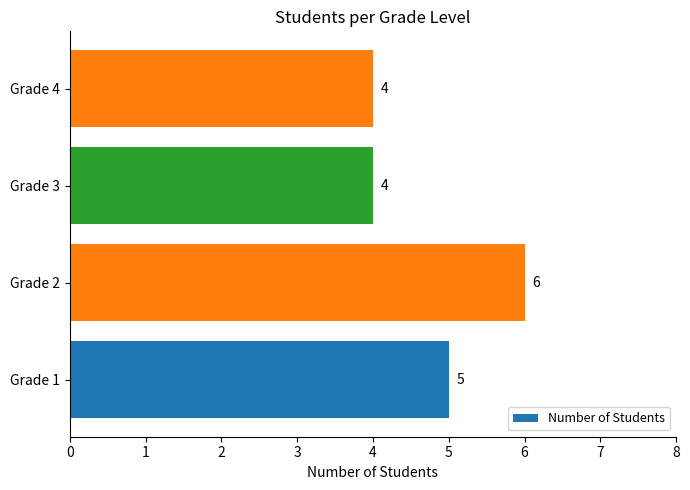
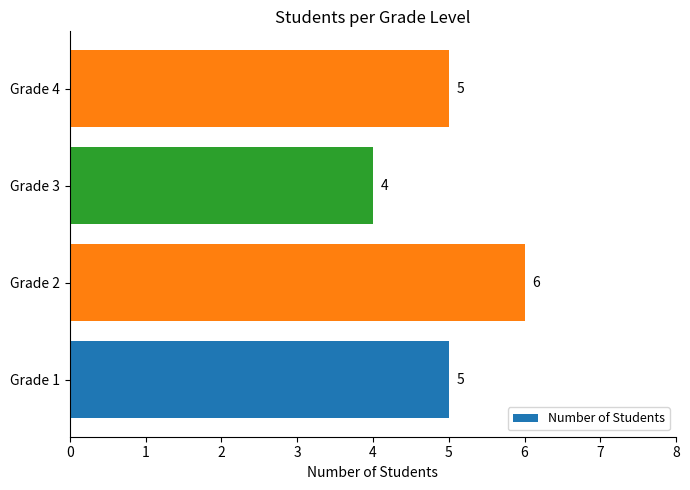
  {
-   "Grade 4": 4,
+   "Grade 4": 5,
    "Grade 3": 4,
    "Grade 2": 6,
    "Grade 1": 5
  }
